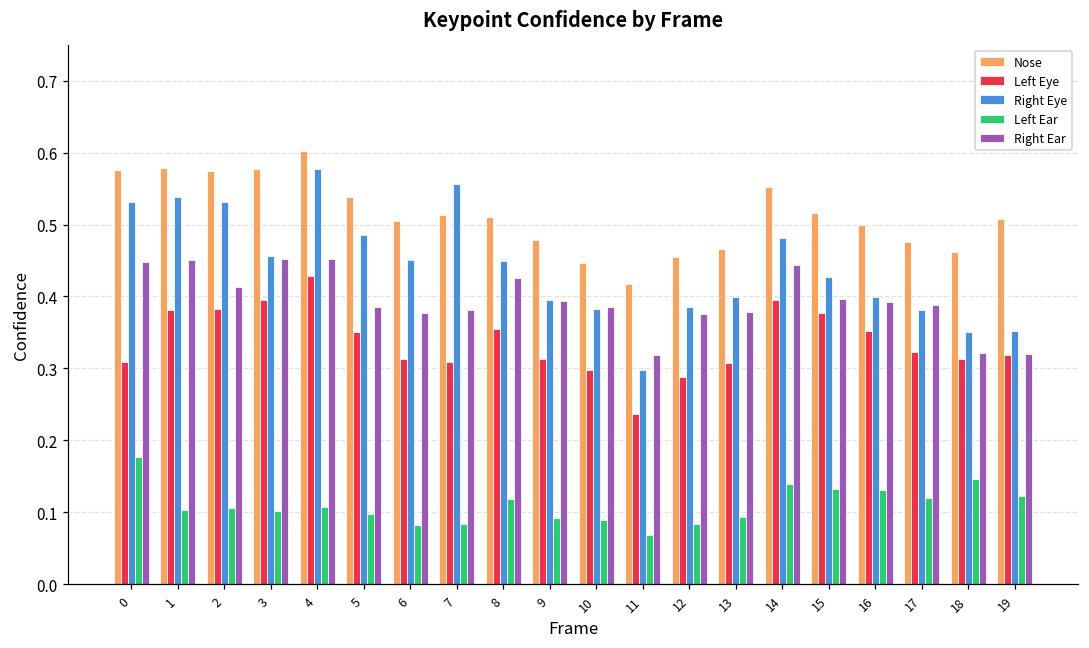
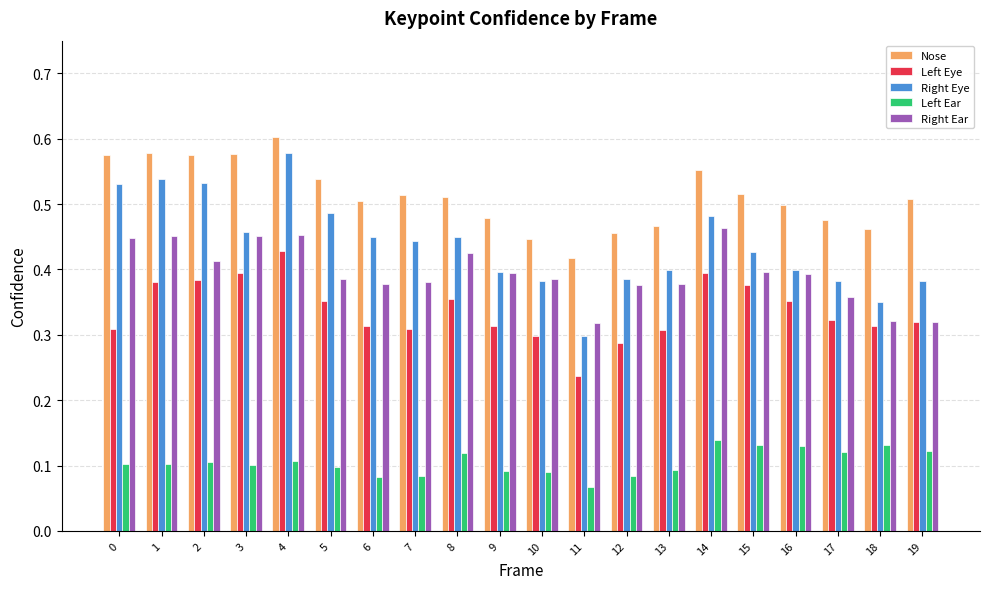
  {
    "Nose": {
      "0": 0.58,
      "1": 0.58,
      "2": 0.58,
      "3": 0.58,
      "4": 0.60,
      "5": 0.54,
      "6": 0.50,
      "7": 0.51,
      "8": 0.51,
      "9": 0.48,
      "10": 0.45,
      "11": 0.42,
      "12": 0.46,
      "13": 0.47,
      "14": 0.55,
      "15": 0.52,
      "16": 0.50,
      "17": 0.48,
      "18": 0.46,
      "19": 0.51
    },
    "Left Eye": {
      "0": 0.31,
      "1": 0.38,
      "2": 0.38,
      "3": 0.40,
      "4": 0.43,
      "5": 0.35,
      "6": 0.31,
      "7": 0.31,
      "8": 0.35,
      "9": 0.31,
      "10": 0.30,
      "11": 0.24,
      "12": 0.29,
      "13": 0.31,
      "14": 0.40,
      "15": 0.38,
      "16": 0.35,
      "17": 0.32,
      "18": 0.31,
      "19": 0.32
    },
    "Right Eye": {
      "0": 0.53,
      "1": 0.54,
      "2": 0.53,
      "3": 0.46,
      "4": 0.58,
      "5": 0.49,
      "6": 0.45,
-     "7": 0.56,
+     "7": 0.44,
      "8": 0.45,
      "9": 0.40,
      "10": 0.38,
      "11": 0.30,
      "12": 0.39,
      "13": 0.40,
      "14": 0.48,
      "15": 0.43,
      "16": 0.40,
      "17": 0.38,
      "18": 0.35,
-     "19": 0.35
+     "19": 0.38
    },
    "Left Ear": {
-     "0": 0.18,
+     "0": 0.10,
      "1": 0.10,
      "2": 0.11,
      "3": 0.10,
      "4": 0.11,
      "5": 0.10,
      "6": 0.08,
      "7": 0.08,
      "8": 0.12,
      "9": 0.09,
      "10": 0.09,
      "11": 0.07,
      "12": 0.08,
      "13": 0.09,
      "14": 0.14,
      "15": 0.13,
      "16": 0.13,
      "17": 0.12,
-     "18": 0.15,
+     "18": 0.13,
      "19": 0.12
    },
    "Right Ear": {
      "0": 0.45,
      "1": 0.45,
      "2": 0.41,
      "3": 0.45,
      "4": 0.45,
      "5": 0.39,
      "6": 0.38,
      "7": 0.38,
      "8": 0.43,
      "9": 0.39,
      "10": 0.39,
      "11": 0.32,
      "12": 0.38,
      "13": 0.38,
-     "14": 0.44,
+     "14": 0.46,
      "15": 0.40,
      "16": 0.39,
-     "17": 0.39,
+     "17": 0.36,
      "18": 0.32,
      "19": 0.32
    }
  }
